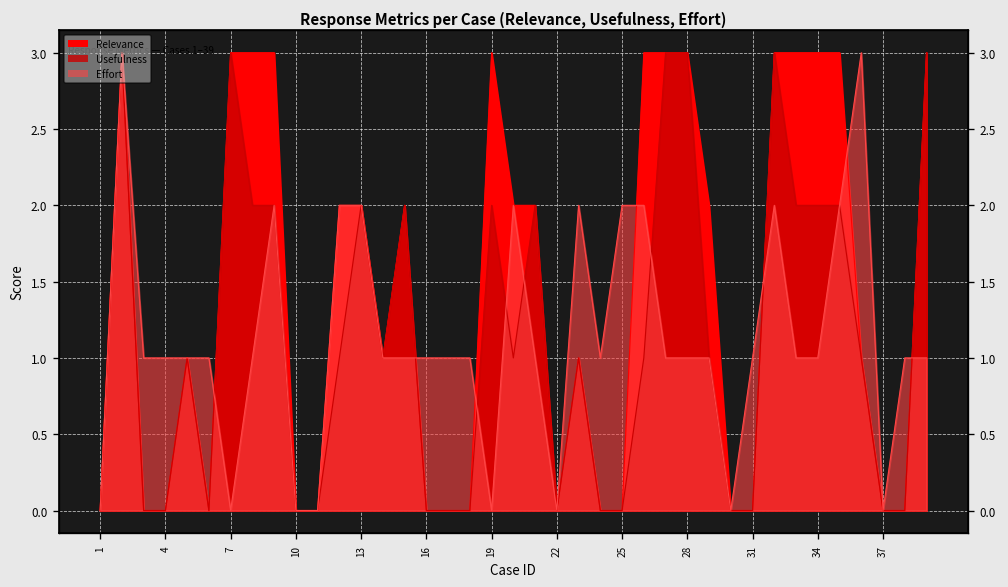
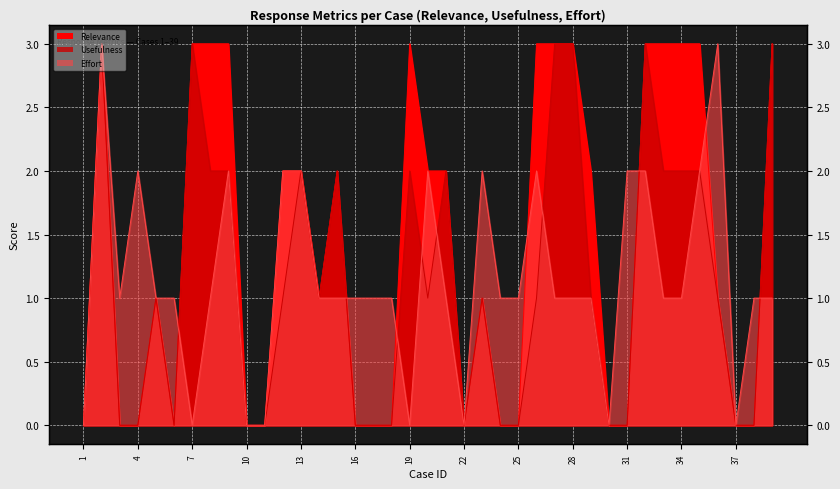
  {
    "Effort": {
-     "4": 1,
+     "4": 2,
      "7": 0,
      "16": 1,
      "19": 0,
-     "25": 2,
+     "25": 1,
      "28": 1,
-     "31": 1,
+     "31": 2,
      "34": 1
    }
  }
